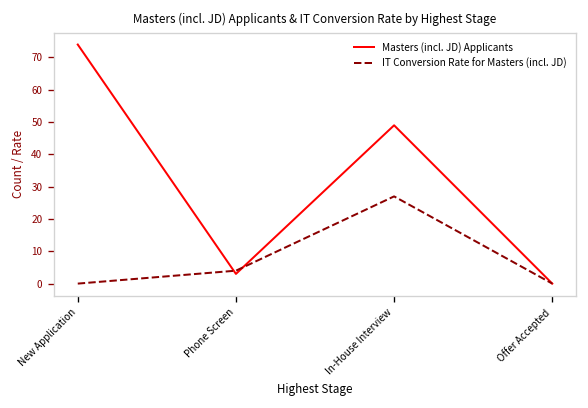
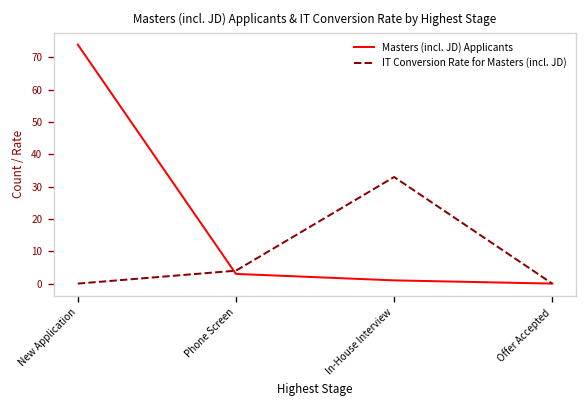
  {
    "Masters (incl. JD) Applicants": {
      "New Application": 74,
      "Phone Screen": 3,
-     "In-House Interview": 49
+     "In-House Interview": 1
    },
    "IT Conversion Rate for Masters (incl. JD)": {
      "New Application": 0,
      "Phone Screen": 4,
-     "In-House Interview": 27
+     "In-House Interview": 33
    }
  }
